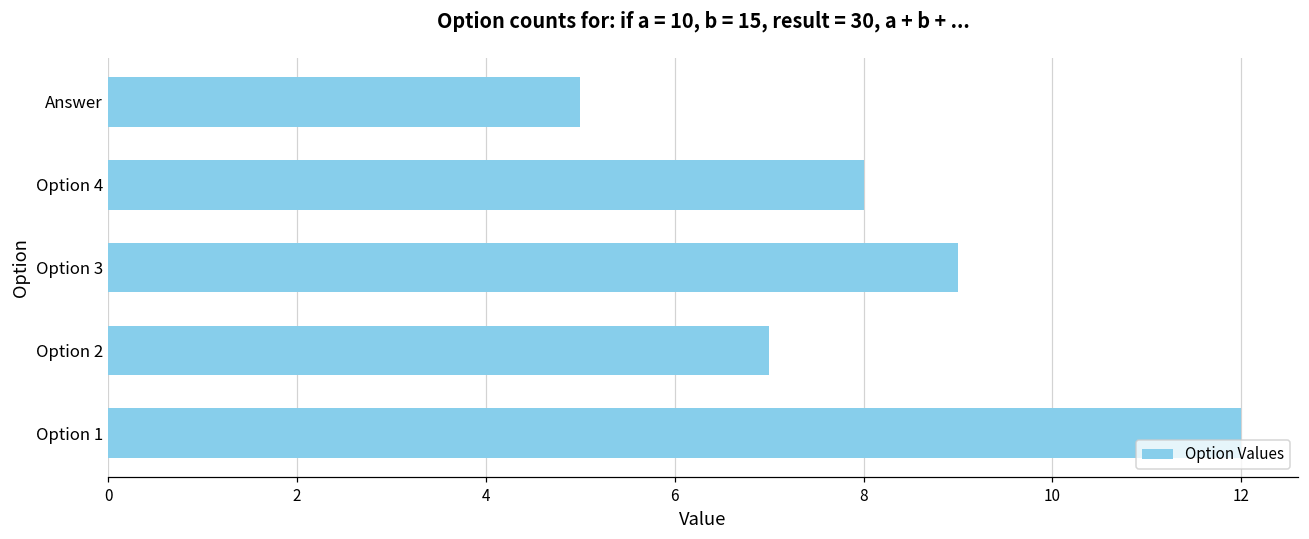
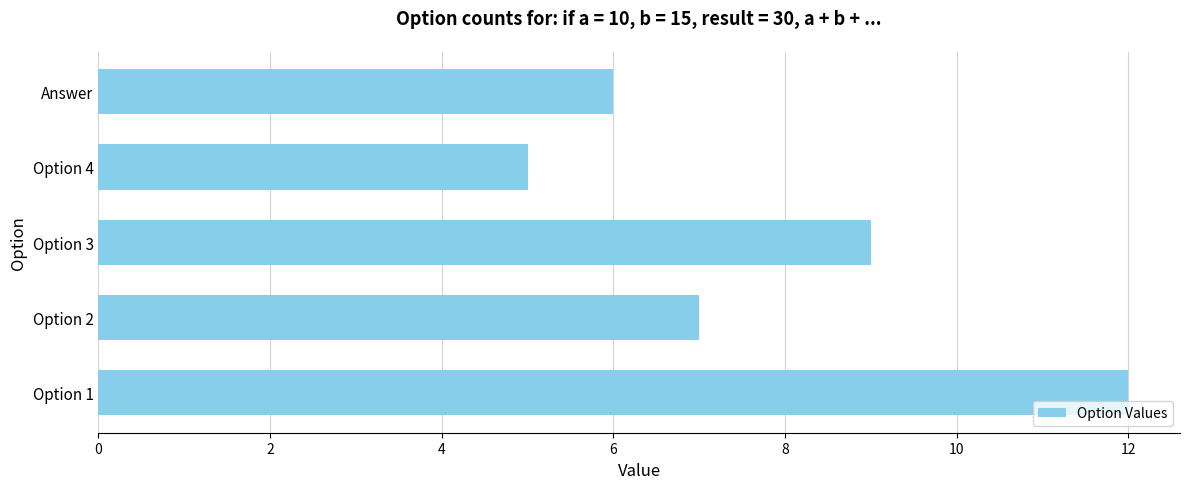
  {
-   "Answer": 5,
-   "Option 4": 8,
+   "Answer": 6,
+   "Option 4": 5,
    "Option 3": 9,
    "Option 2": 7,
    "Option 1": 12
  }
